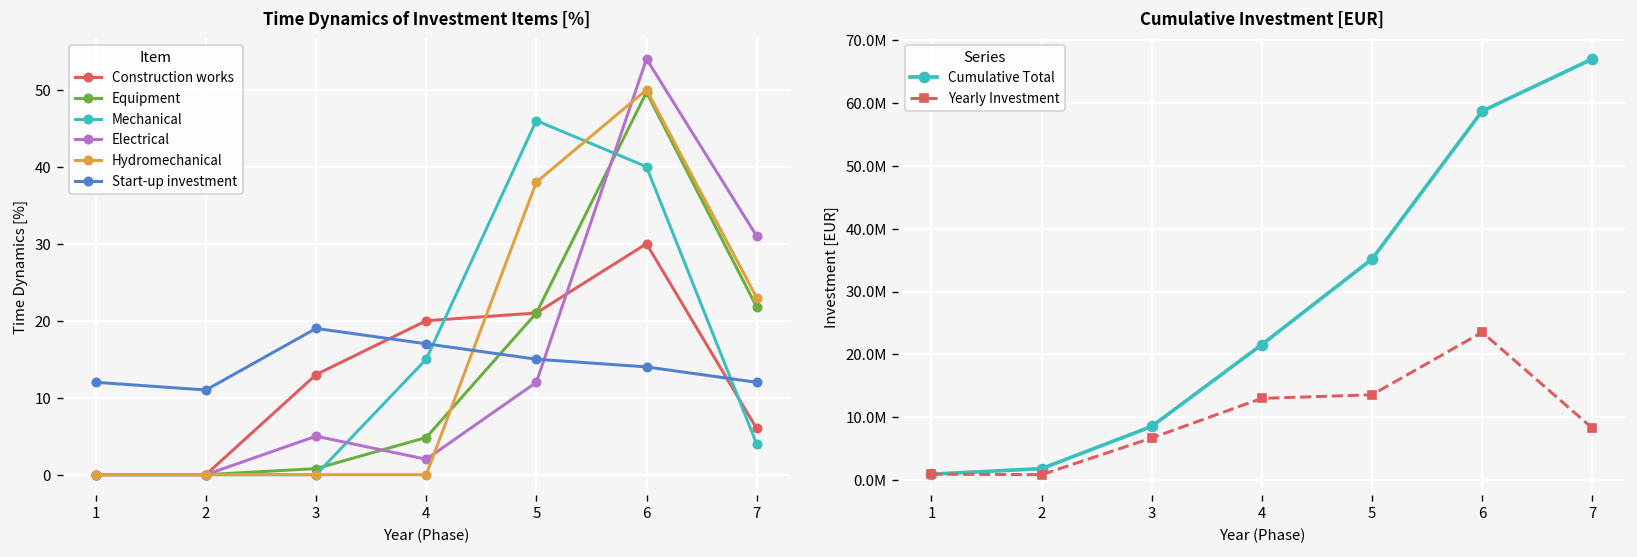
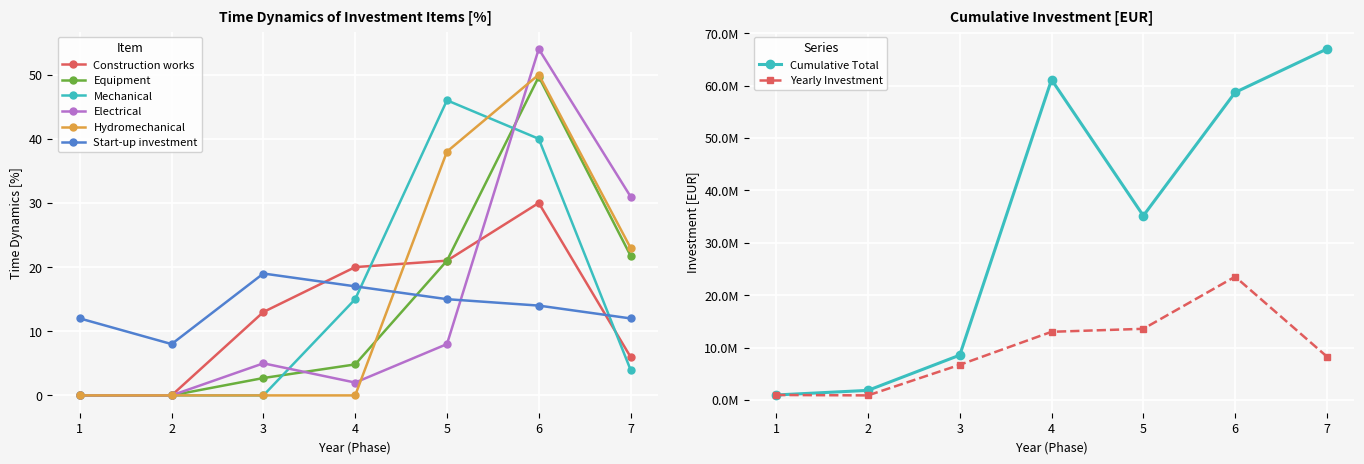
  {
    "Time Dynamics of Investment Items [%]": {
      "Construction works": {
        "3": 13,
        "4": 20,
        "6": 30,
        "7": 6
      },
      "Equipment": {
-       "3": 1,
+       "3": 3,
        "4": 5,
        "7": 22
      },
      "Mechanical": {
        "4": 15,
        "5": 46,
        "6": 40,
        "7": 4
      },
      "Electrical": {
        "3": 5,
        "4": 2,
-       "5": 12,
+       "5": 8,
        "6": 54,
        "7": 31
      },
      "Hydromechanical": {
        "4": 0,
        "5": 38,
        "7": 23
      },
      "Start-up investment": {
        "1": 12,
-       "2": 11,
+       "2": 8,
        "3": 19,
        "4": 17,
        "5": 15,
        "6": 14,
        "7": 12
      }
    },
    "Cumulative Investment [EUR]": {
      "Cumulative Total": {
        "2": 2000000,
        "3": 9000000,
-       "4": 22000000,
+       "4": 61000000,
        "5": 35000000,
        "6": 59000000,
        "7": 67000000
      },
      "Yearly Investment": {
        "2": 1000000,
        "3": 7000000,
        "4": 13000000,
        "5": 14000000,
        "6": 24000000,
        "7": 8000000
      }
    }
  }
